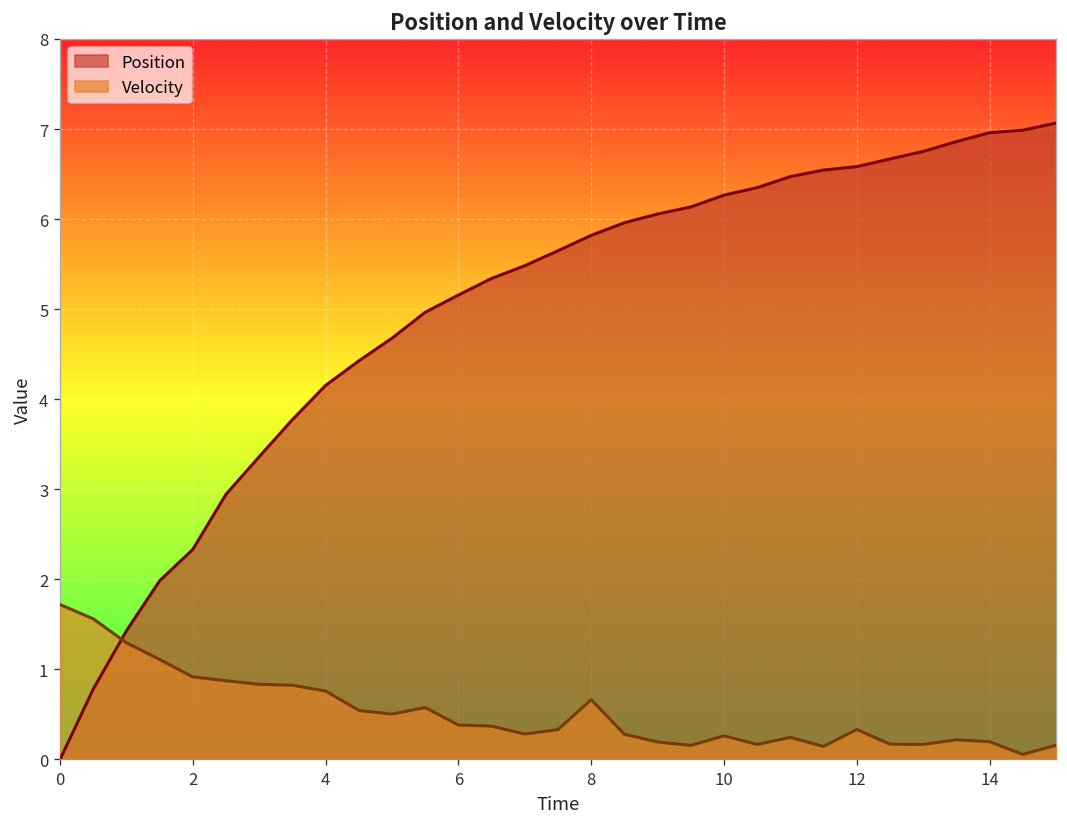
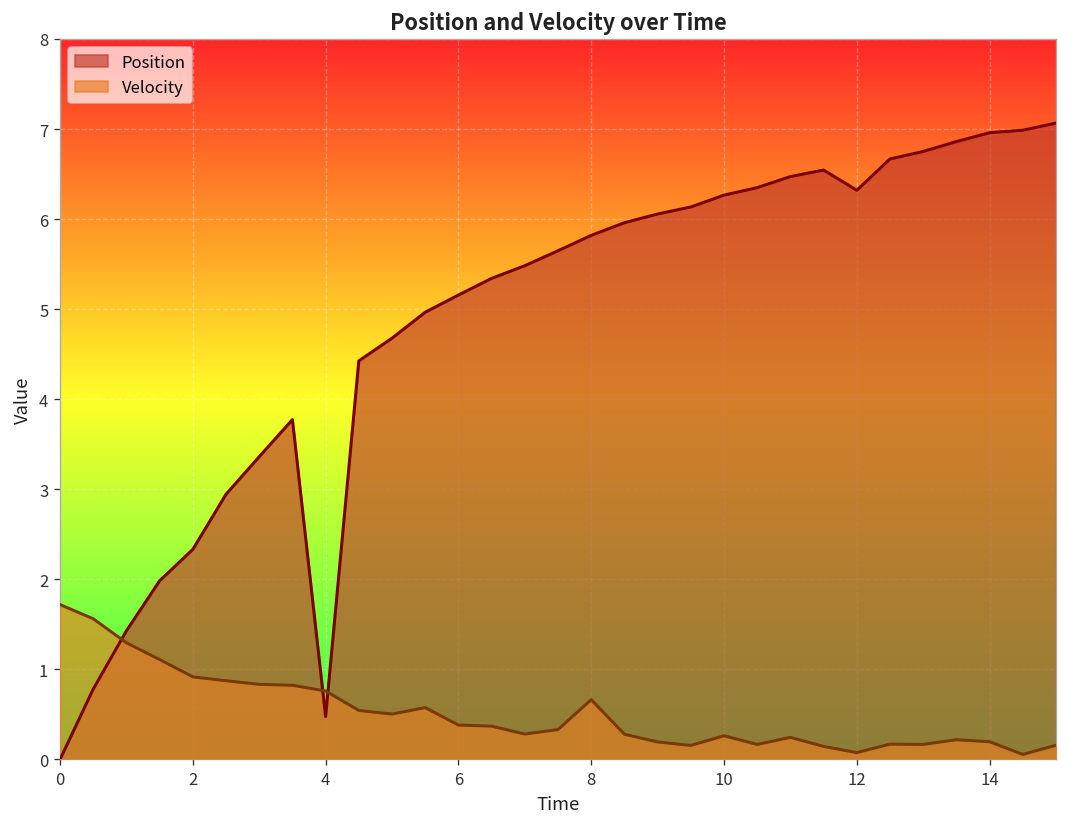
  {
    "Position": {
      "0": 0.0,
      "2": 2.3,
-     "4": 4.2,
+     "4": 0.5,
      "6": 5.2,
      "8": 5.8,
      "10": 6.3,
-     "12": 6.6,
+     "12": 6.3,
      "14": 7.0
    },
    "Velocity": {
      "0": 1.7,
      "2": 0.9,
      "4": 0.8,
      "6": 0.4,
      "8": 0.7,
      "10": 0.3,
-     "12": 0.3,
+     "12": 0.1,
      "14": 0.2
    }
  }
